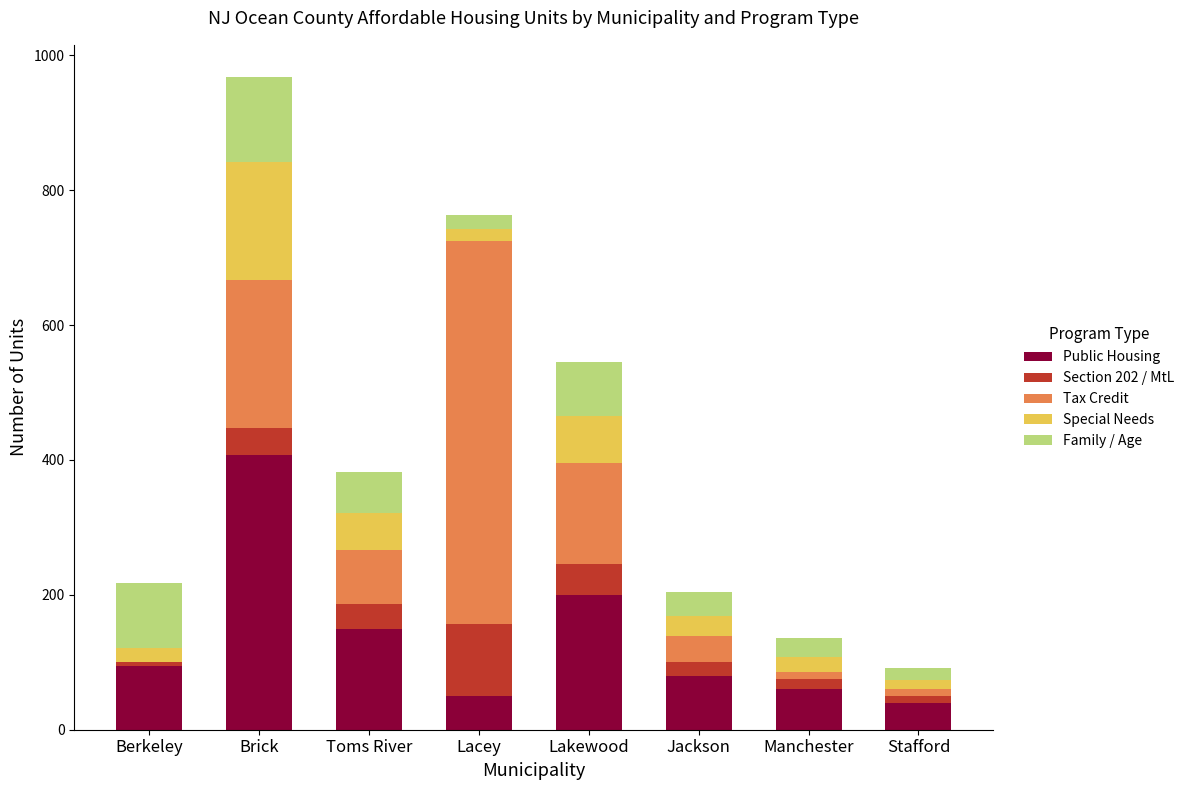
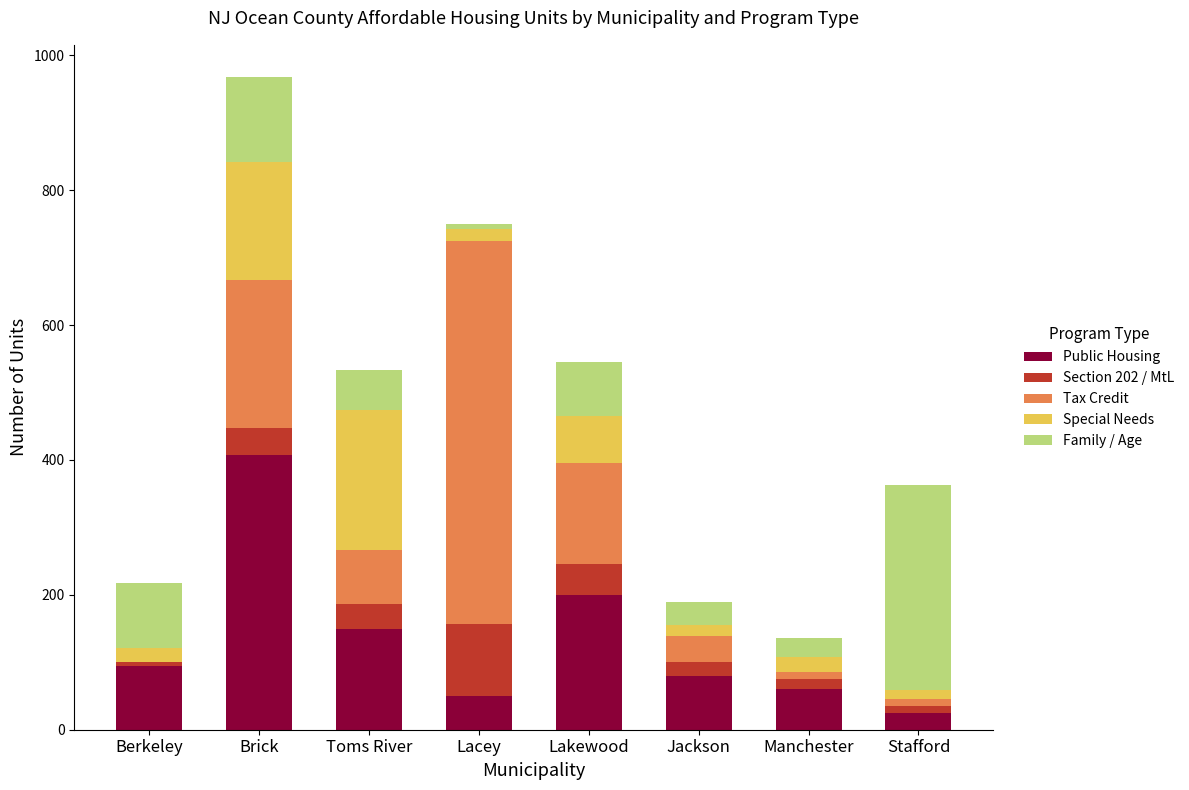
  {
    "Public Housing": {
      "Berkeley": 100,
      "Brick": 410,
      "Toms River": 150,
      "Lacey": 50,
      "Lakewood": 200,
      "Jackson": 80,
      "Manchester": 60,
-     "Stafford": 40
+     "Stafford": 30
    },
    "Section 202 / MtL": {
      "Berkeley": 10,
      "Brick": 40,
      "Toms River": 40,
      "Lacey": 110,
      "Lakewood": 50,
      "Jackson": 20,
      "Manchester": 20,
      "Stafford": 10
    },
    "Tax Credit": {
      "Berkeley": 0,
      "Brick": 220,
      "Toms River": 80,
      "Lacey": 570,
      "Lakewood": 150,
      "Jackson": 40,
      "Manchester": 10,
      "Stafford": 10
    },
    "Special Needs": {
      "Berkeley": 20,
      "Brick": 180,
-     "Toms River": 60,
+     "Toms River": 210,
      "Lacey": 20,
      "Lakewood": 70,
-     "Jackson": 30,
+     "Jackson": 20,
      "Manchester": 20,
      "Stafford": 10
    },
    "Family / Age": {
      "Berkeley": 100,
      "Brick": 130,
      "Toms River": 60,
-     "Lacey": 20,
+     "Lacey": 10,
      "Lakewood": 80,
      "Jackson": 40,
      "Manchester": 30,
-     "Stafford": 20
+     "Stafford": 300
    }
  }
